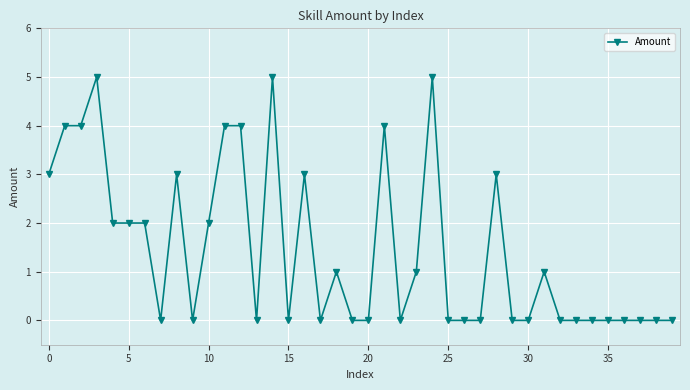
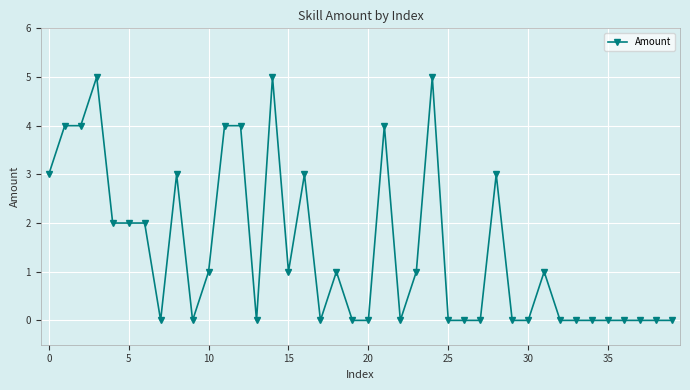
  {
    "0": 3,
    "5": 2,
-   "10": 2,
-   "15": 0,
+   "10": 1,
+   "15": 1,
    "20": 0,
    "25": 0,
    "30": 0,
    "35": 0
  }
